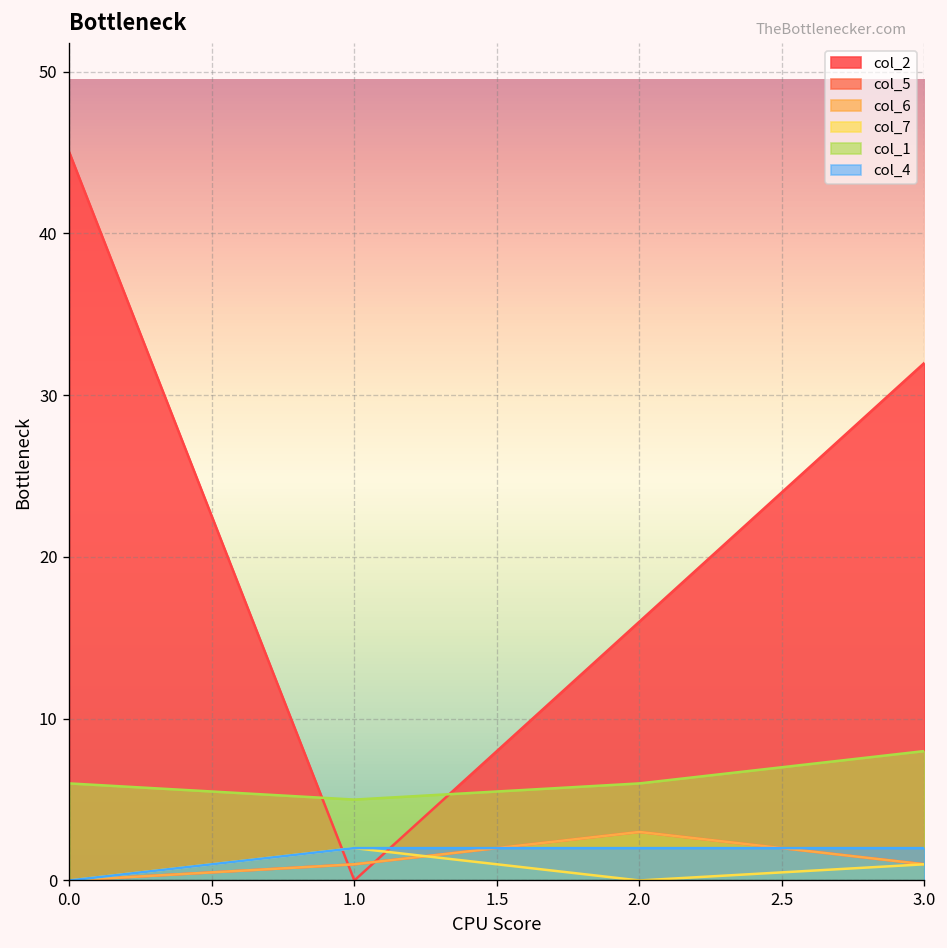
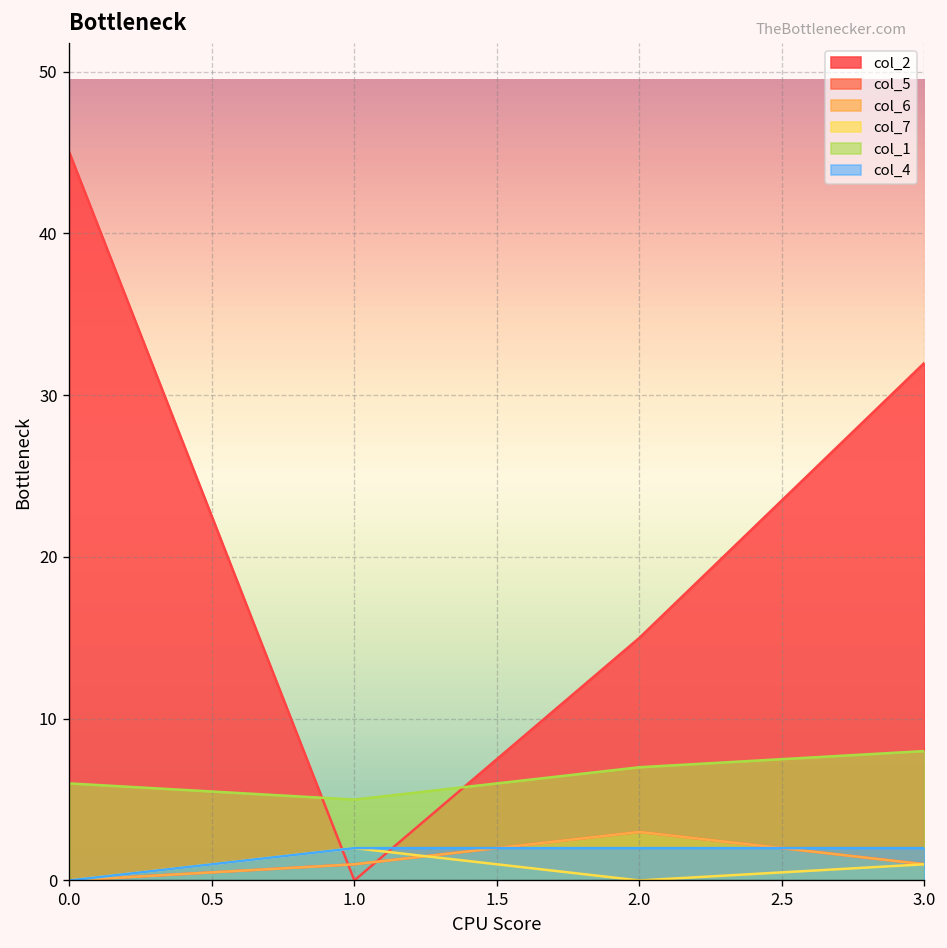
  {
    "col_2": {
      "0.0": 45,
      "1.0": 0,
-     "2.0": 16,
+     "2.0": 15,
      "3.0": 32
    },
    "col_1": {
      "0.0": 6,
      "1.0": 5,
-     "2.0": 6,
+     "2.0": 7,
      "3.0": 8
    },
    "col_4": {
      "2.0": 2,
      "3.0": 2
    }
  }
